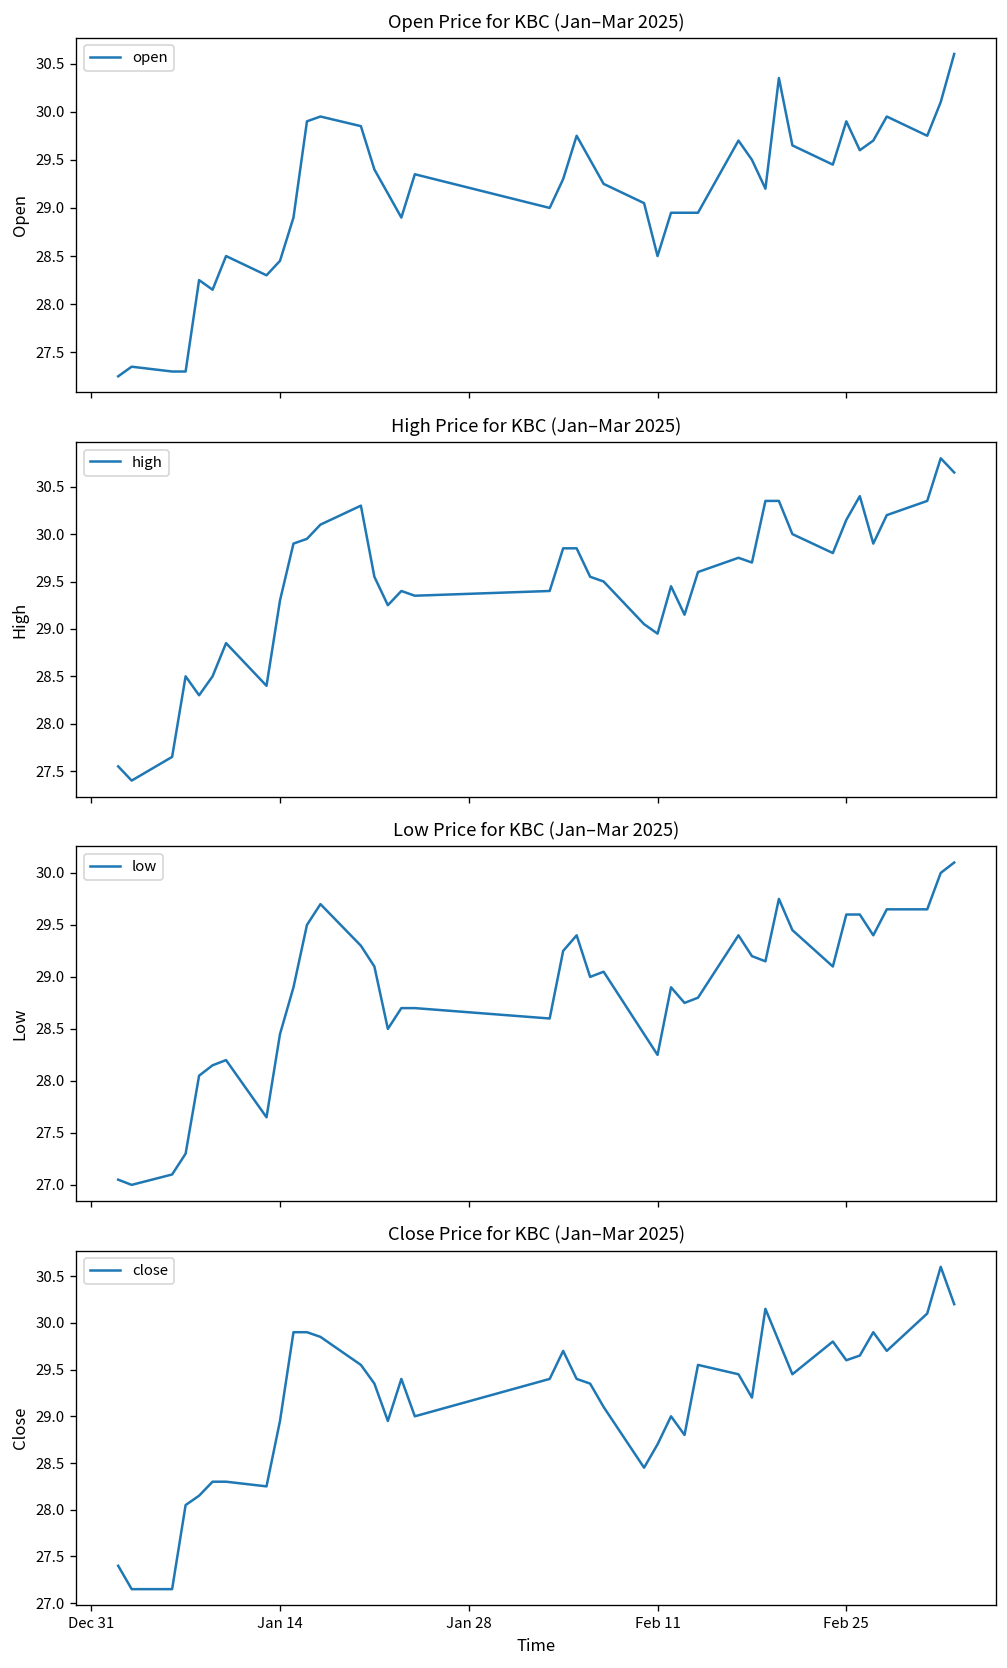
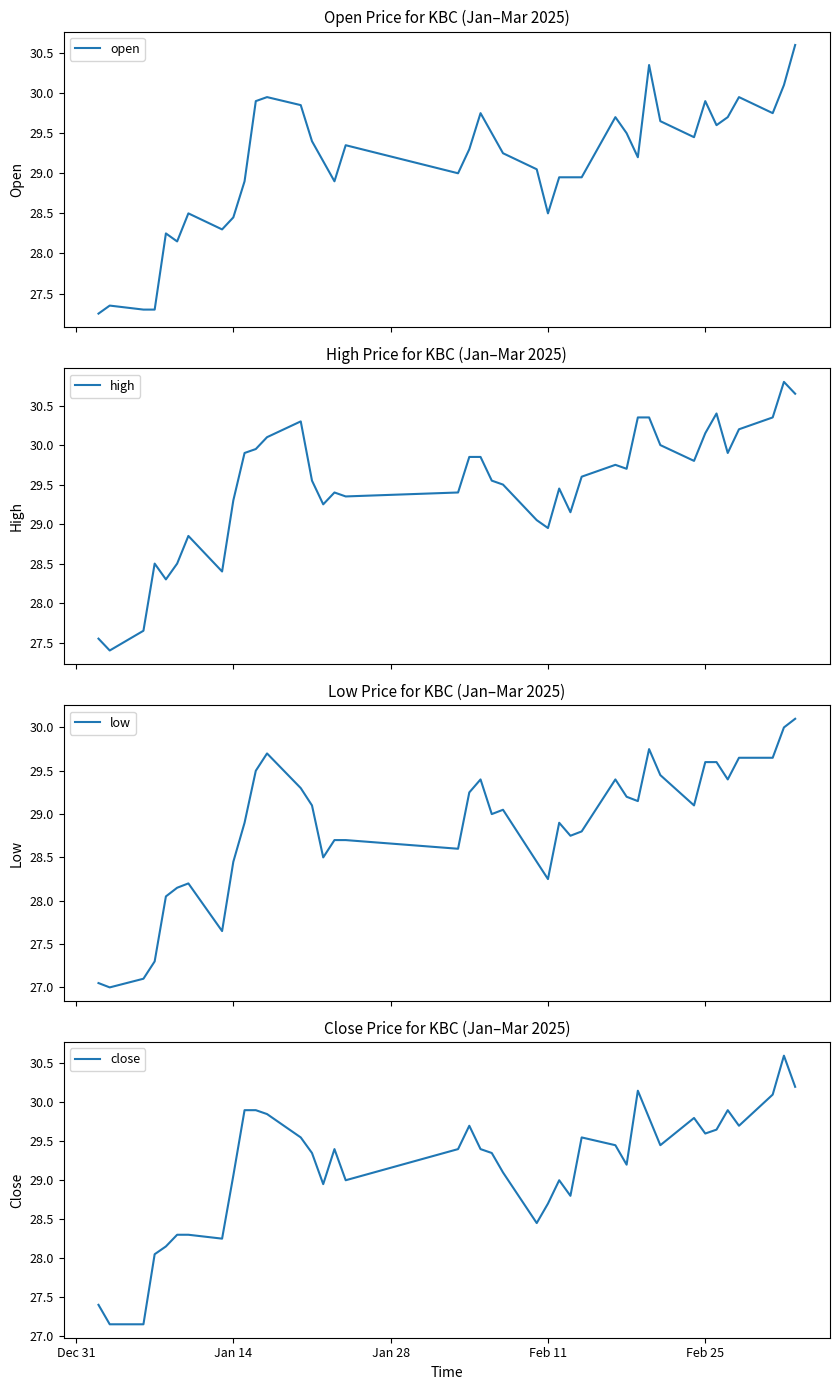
  {
    "Close Price for KBC (Jan–Mar 2025)": {
-     "Jan 14": 29.0,
+     "Jan 14": 29.1,
      "Feb 11": 28.7,
      "Feb 25": 29.6
    }
  }
